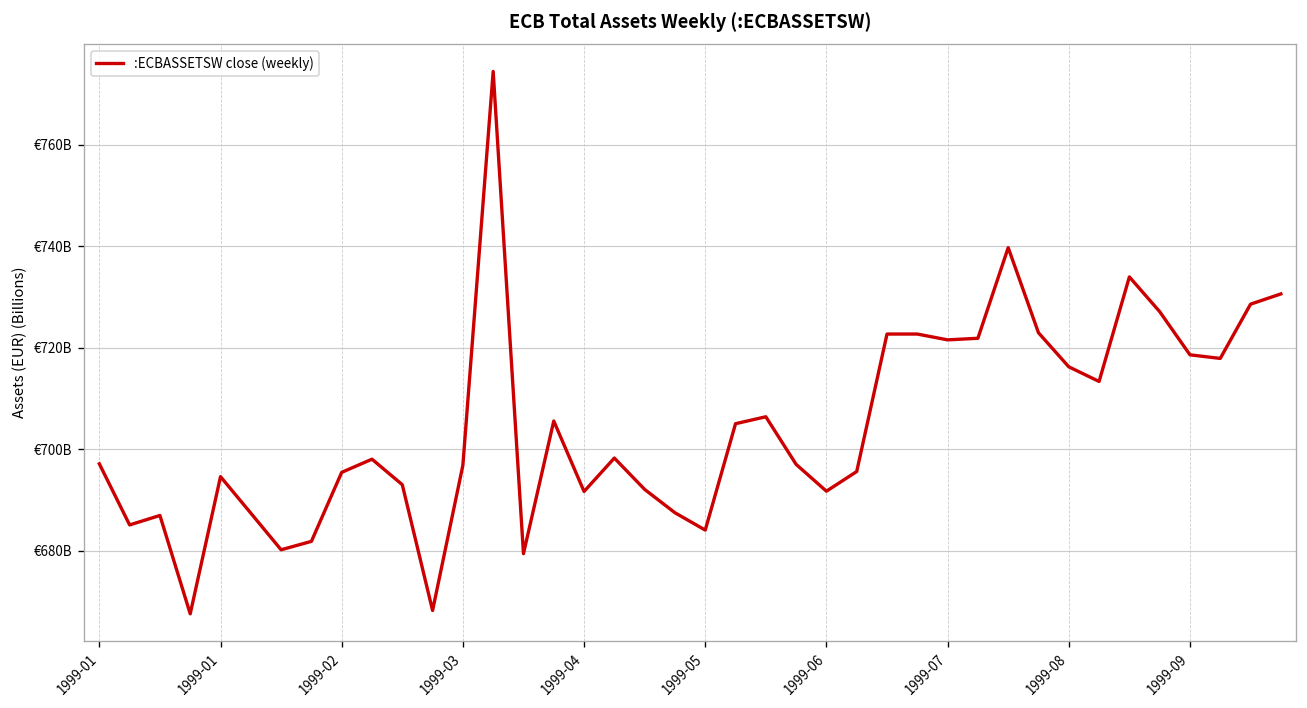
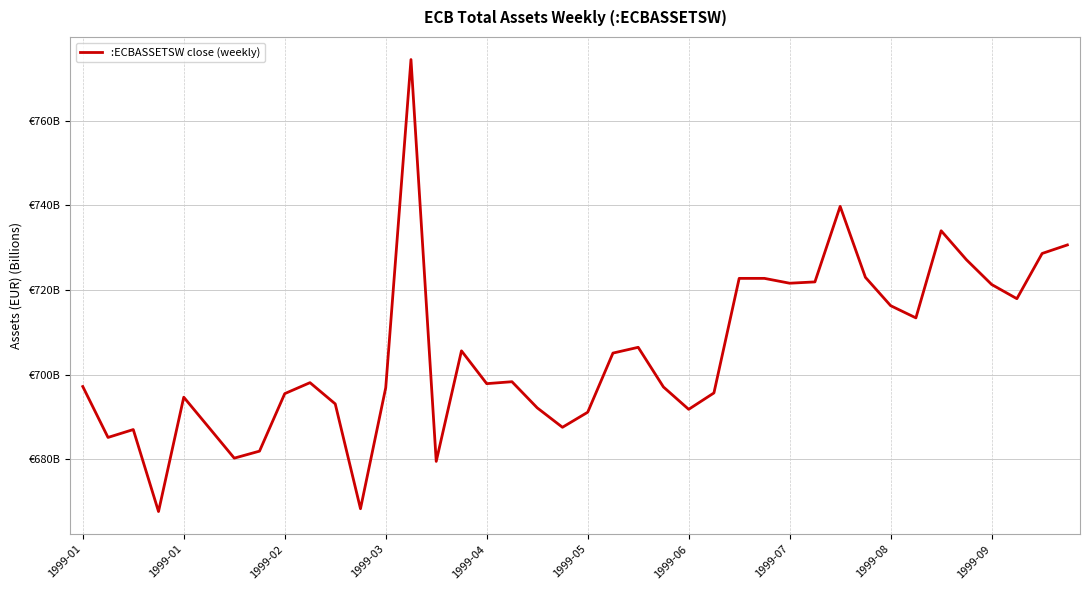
  {
    "1999-02": "€695000000000",
    "1999-03": "€697000000000",
-   "1999-04": "€692000000000",
-   "1999-05": "€684000000000",
+   "1999-04": "€698000000000",
+   "1999-05": "€691000000000",
    "1999-06": "€692000000000",
    "1999-07": "€722000000000",
    "1999-08": "€716000000000",
-   "1999-09": "€719000000000"
+   "1999-09": "€721000000000"
  }
